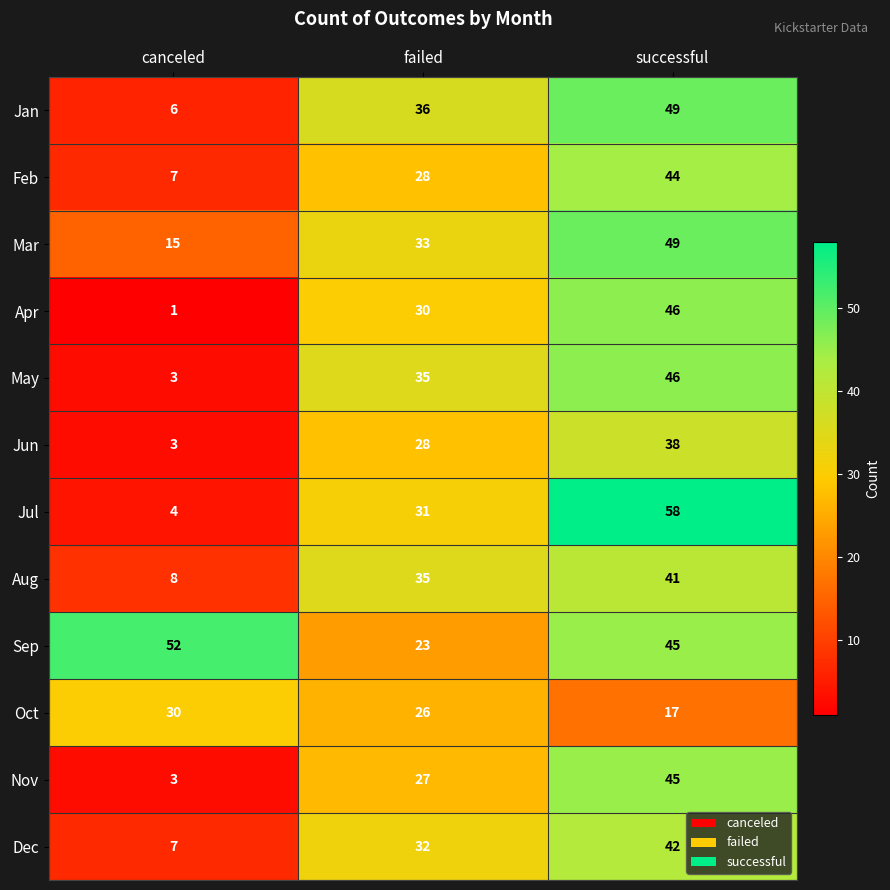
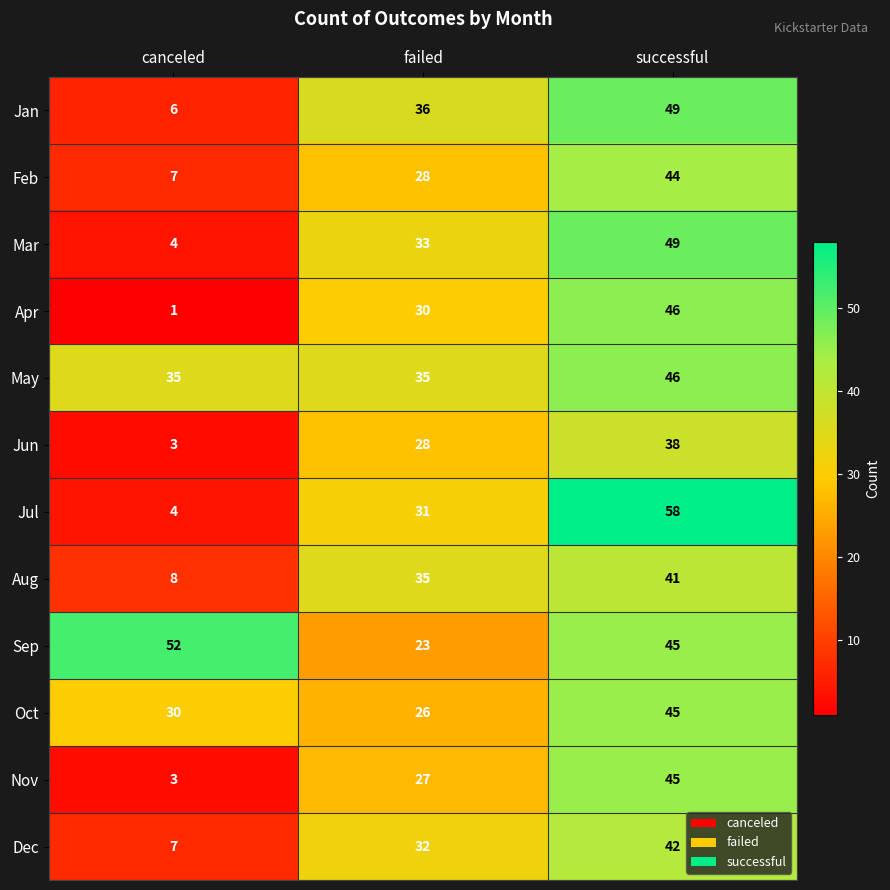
  {
    "Jan": {
      "canceled": 6,
      "failed": 36,
      "successful": 49
    },
    "Feb": {
      "canceled": 7,
      "failed": 28,
      "successful": 44
    },
    "Mar": {
-     "canceled": 15,
+     "canceled": 4,
      "failed": 33,
      "successful": 49
    },
    "Apr": {
      "canceled": 1,
      "failed": 30,
      "successful": 46
    },
    "May": {
-     "canceled": 3,
+     "canceled": 35,
      "failed": 35,
      "successful": 46
    },
    "Jun": {
      "canceled": 3,
      "failed": 28,
      "successful": 38
    },
    "Jul": {
      "canceled": 4,
      "failed": 31,
      "successful": 58
    },
    "Aug": {
      "canceled": 8,
      "failed": 35,
      "successful": 41
    },
    "Sep": {
      "canceled": 52,
      "failed": 23,
      "successful": 45
    },
    "Oct": {
      "canceled": 30,
      "failed": 26,
-     "successful": 17
+     "successful": 45
    },
    "Nov": {
      "canceled": 3,
      "failed": 27,
      "successful": 45
    },
    "Dec": {
      "canceled": 7,
      "failed": 32,
      "successful": 42
    }
  }
